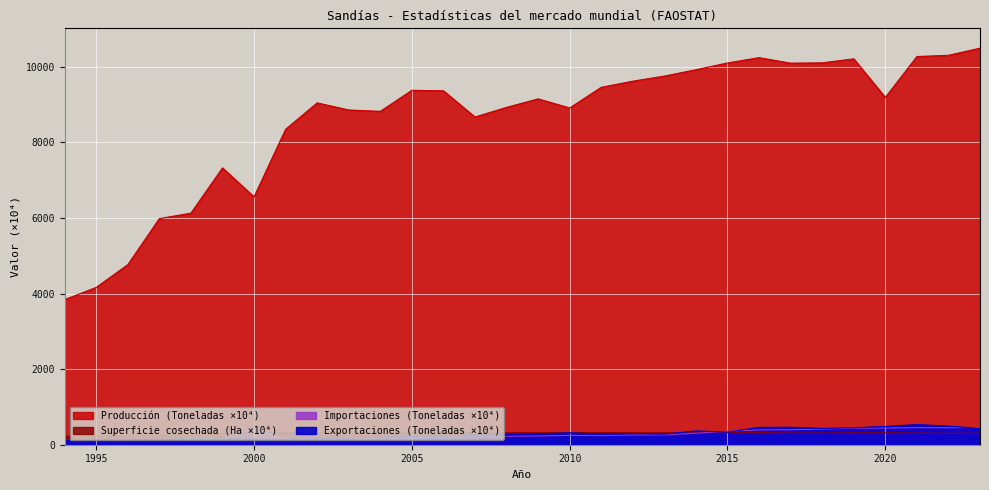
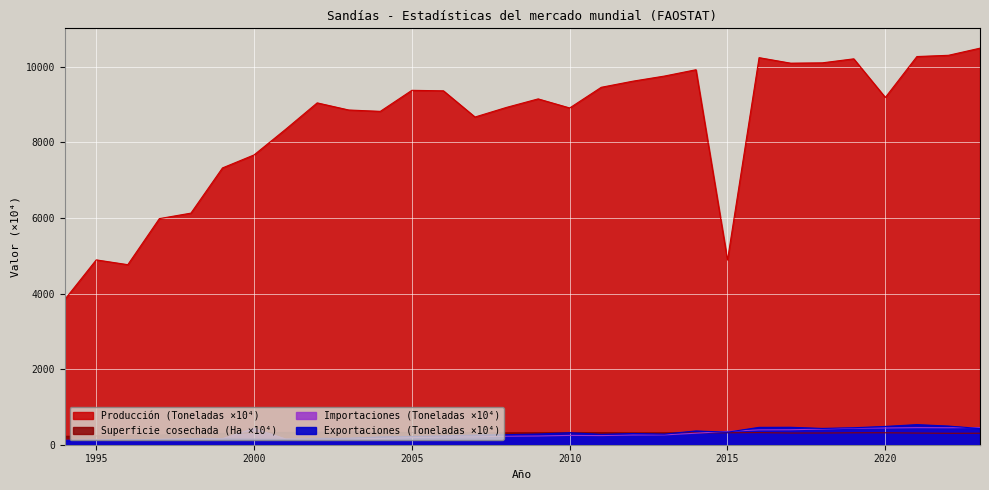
  {
    "Producción (Toneladas ×10⁴)": {
-     "1995": 4200,
-     "2000": 6600,
+     "1995": 4900,
+     "2000": 7700,
      "2005": 9400,
      "2010": 8900,
-     "2015": 10100,
+     "2015": 4900,
      "2020": 9200
    },
    "Superficie cosechada (Ha ×10⁴)": {
      "2020": 300
    },
    "Importaciones (Toneladas ×10⁴)": {
      "2010": 200
    }
  }
